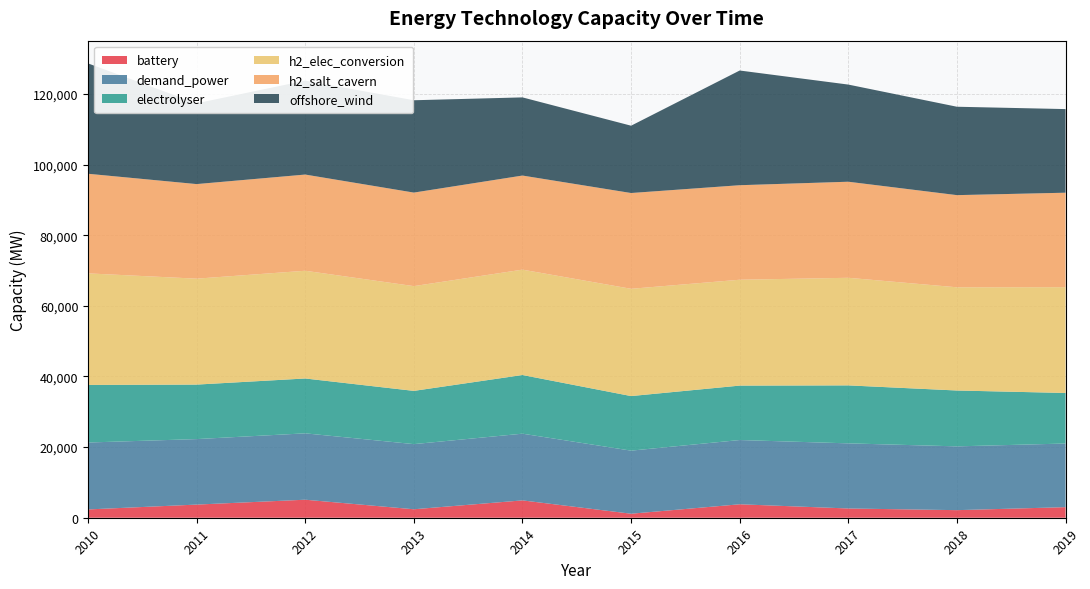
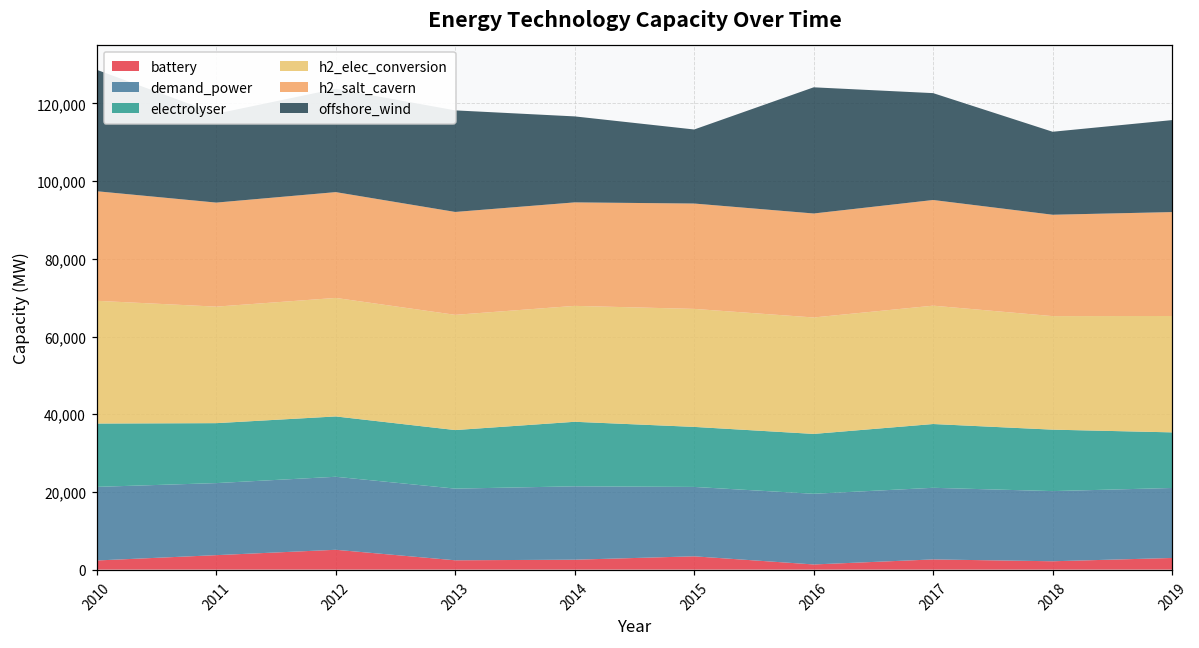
  {
    "battery": {
      "2010": "2,000",
      "2011": "4,000",
      "2012": "5,000",
      "2013": "2,000",
-     "2014": "5,000",
-     "2015": "1,000",
-     "2016": "4,000",
+     "2014": "3,000",
+     "2015": "3,000",
+     "2016": "1,000",
      "2017": "3,000",
      "2018": "2,000",
      "2019": "3,000"
    },
    "offshore_wind": {
      "2010": "31,000",
      "2013": "26,000",
      "2014": "22,000",
      "2015": "19,000",
      "2016": "32,000",
      "2017": "28,000",
-     "2018": "25,000",
+     "2018": "21,000",
      "2019": "24,000"
    }
  }
